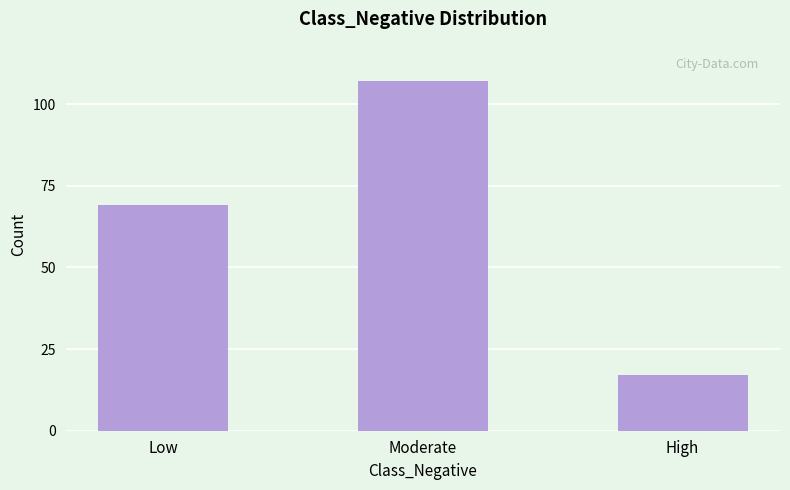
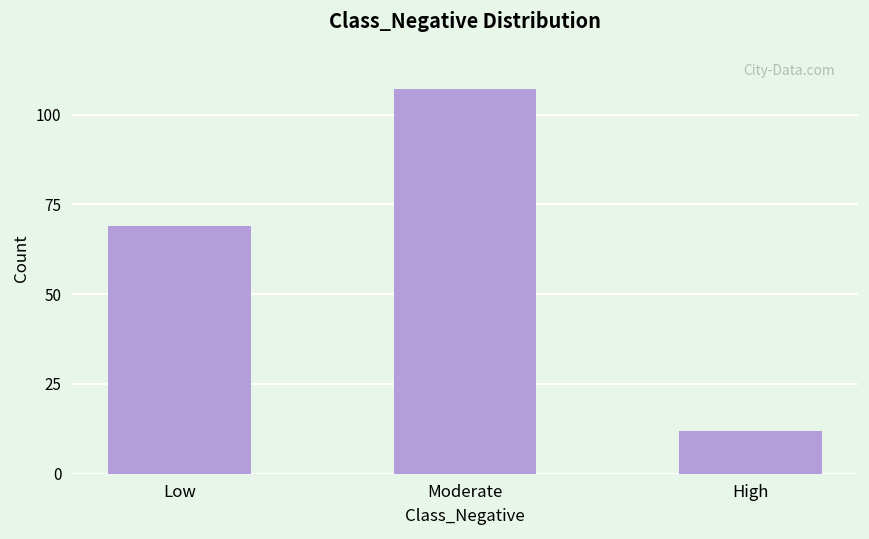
  {
    "Low": 69,
    "Moderate": 107,
-   "High": 17
+   "High": 12
  }
